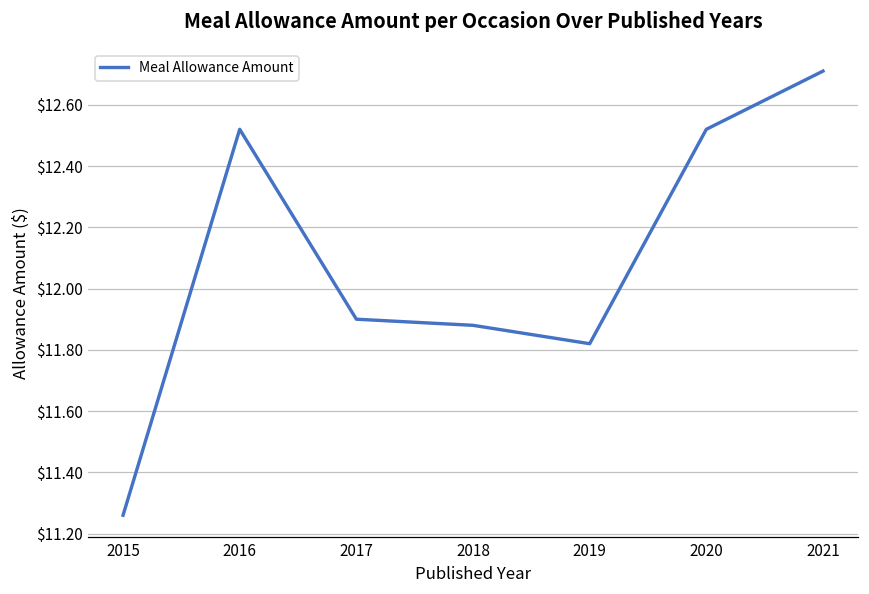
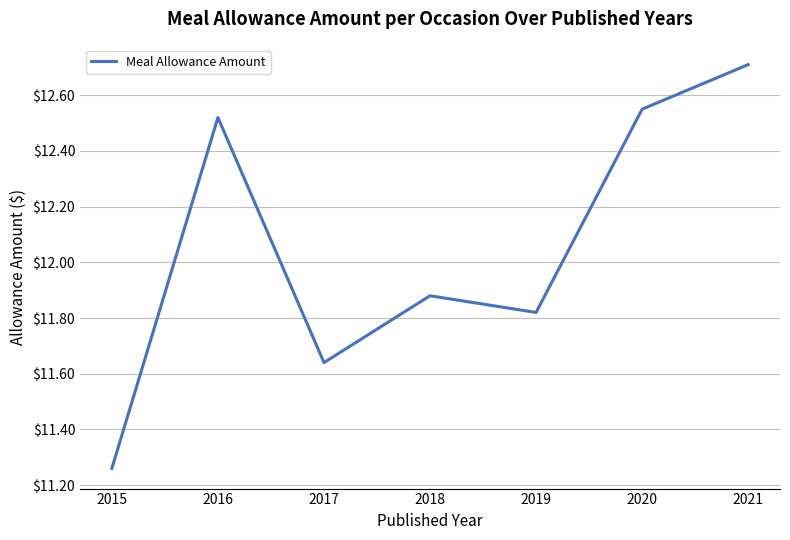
  {
    "2015": "$11.26",
    "2016": "$12.52",
-   "2017": "$11.90",
+   "2017": "$11.64",
    "2018": "$11.88",
    "2019": "$11.82",
-   "2020": "$12.52",
+   "2020": "$12.55",
    "2021": "$12.71"
  }
